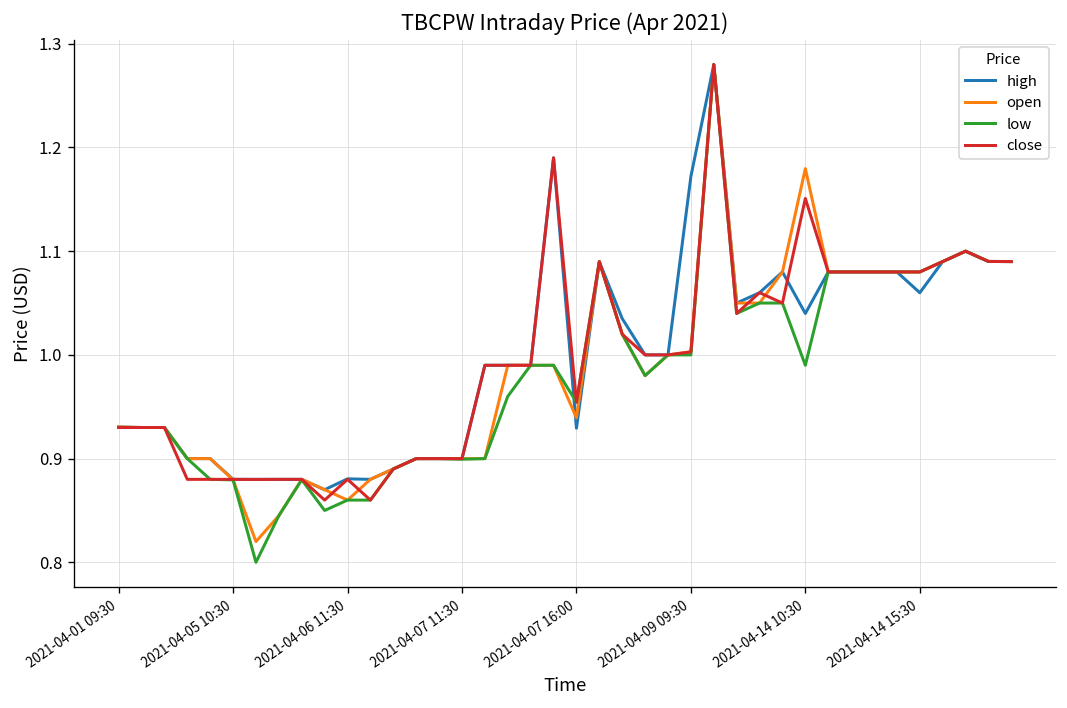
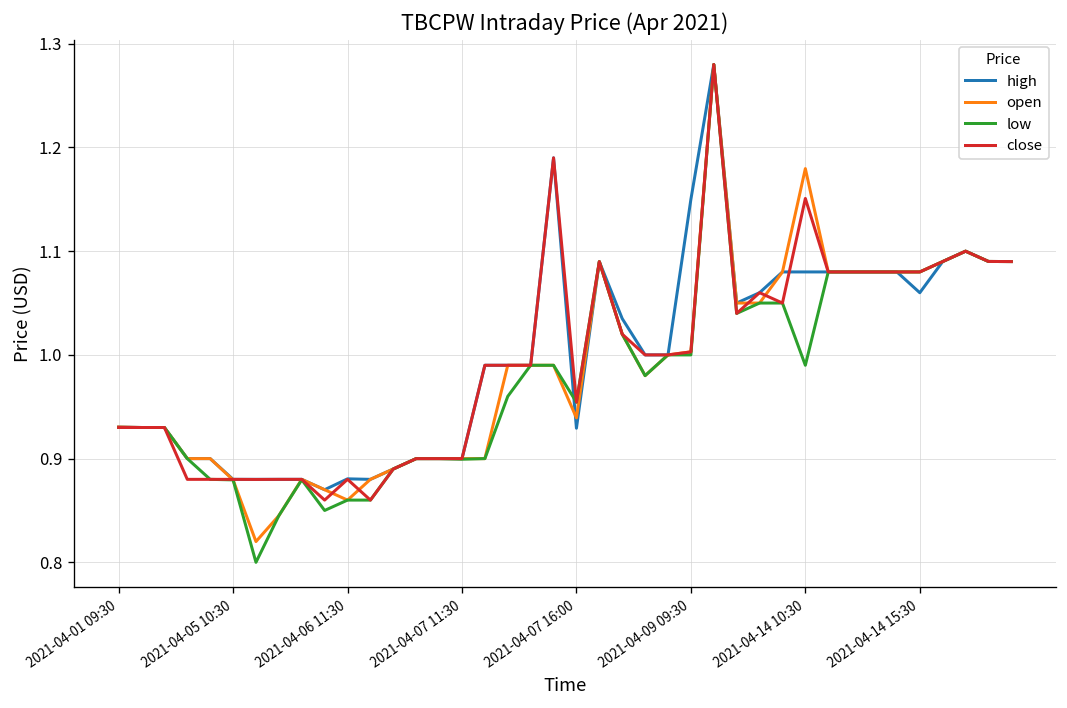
  {
    "high": {
      "2021-04-07 16:00": 0.93,
-     "2021-04-09 09:30": 1.17,
-     "2021-04-14 10:30": 1.04,
+     "2021-04-09 09:30": 1.15,
+     "2021-04-14 10:30": 1.08,
      "2021-04-14 15:30": 1.06
    },
    "open": {
      "2021-04-07 16:00": 0.94,
      "2021-04-14 10:30": 1.18
    },
    "low": {
      "2021-04-09 09:30": 1.00,
      "2021-04-14 10:30": 0.99
    },
    "close": {
      "2021-04-14 10:30": 1.15
    }
  }
